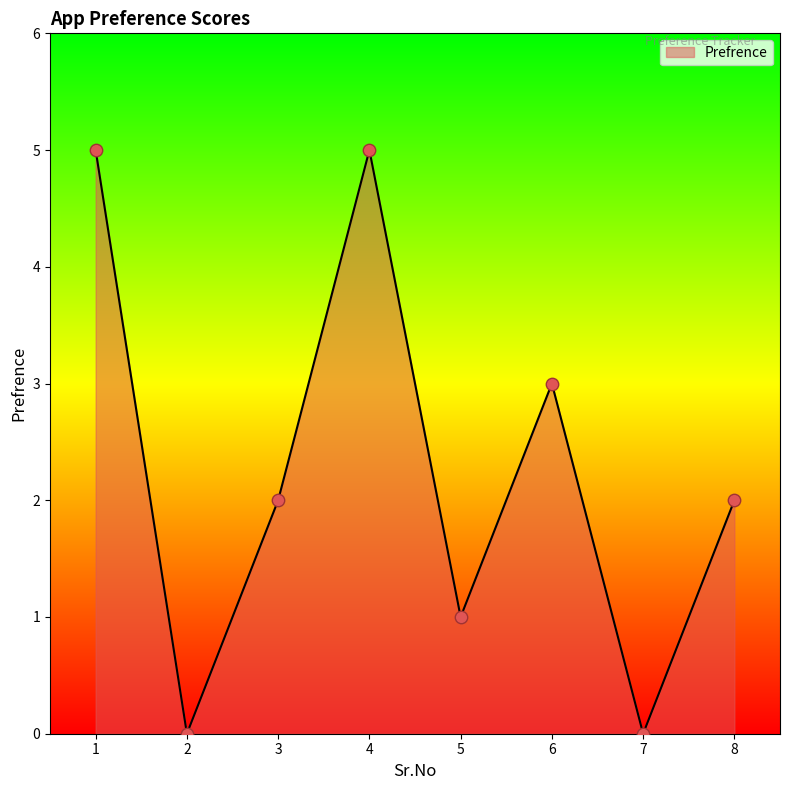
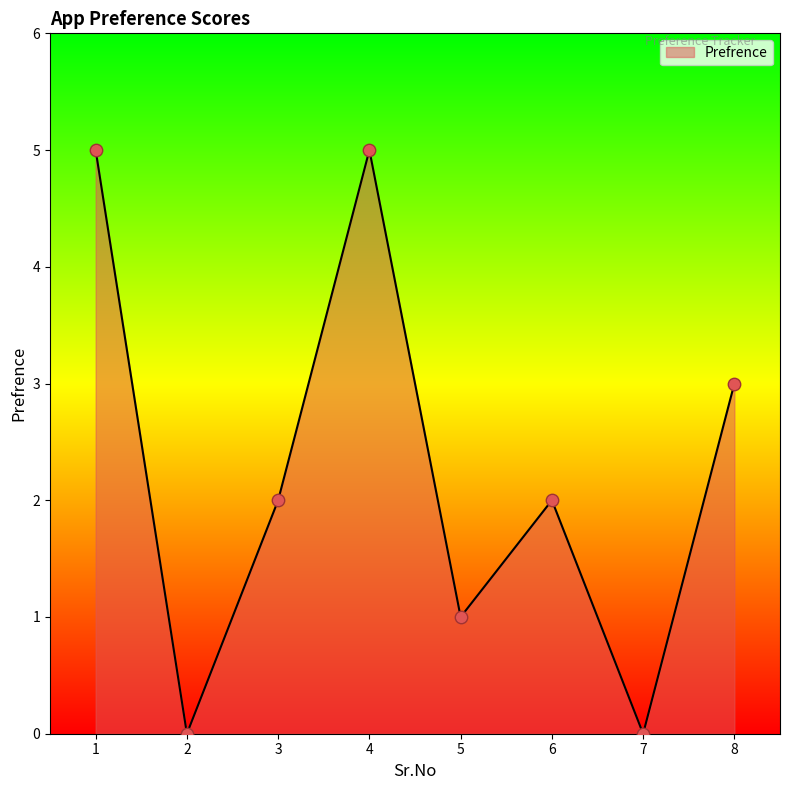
  {
    "1": 5,
    "2": 0,
    "3": 2,
    "4": 5,
    "5": 1,
-   "6": 3,
+   "6": 2,
    "7": 0,
-   "8": 2
+   "8": 3
  }
